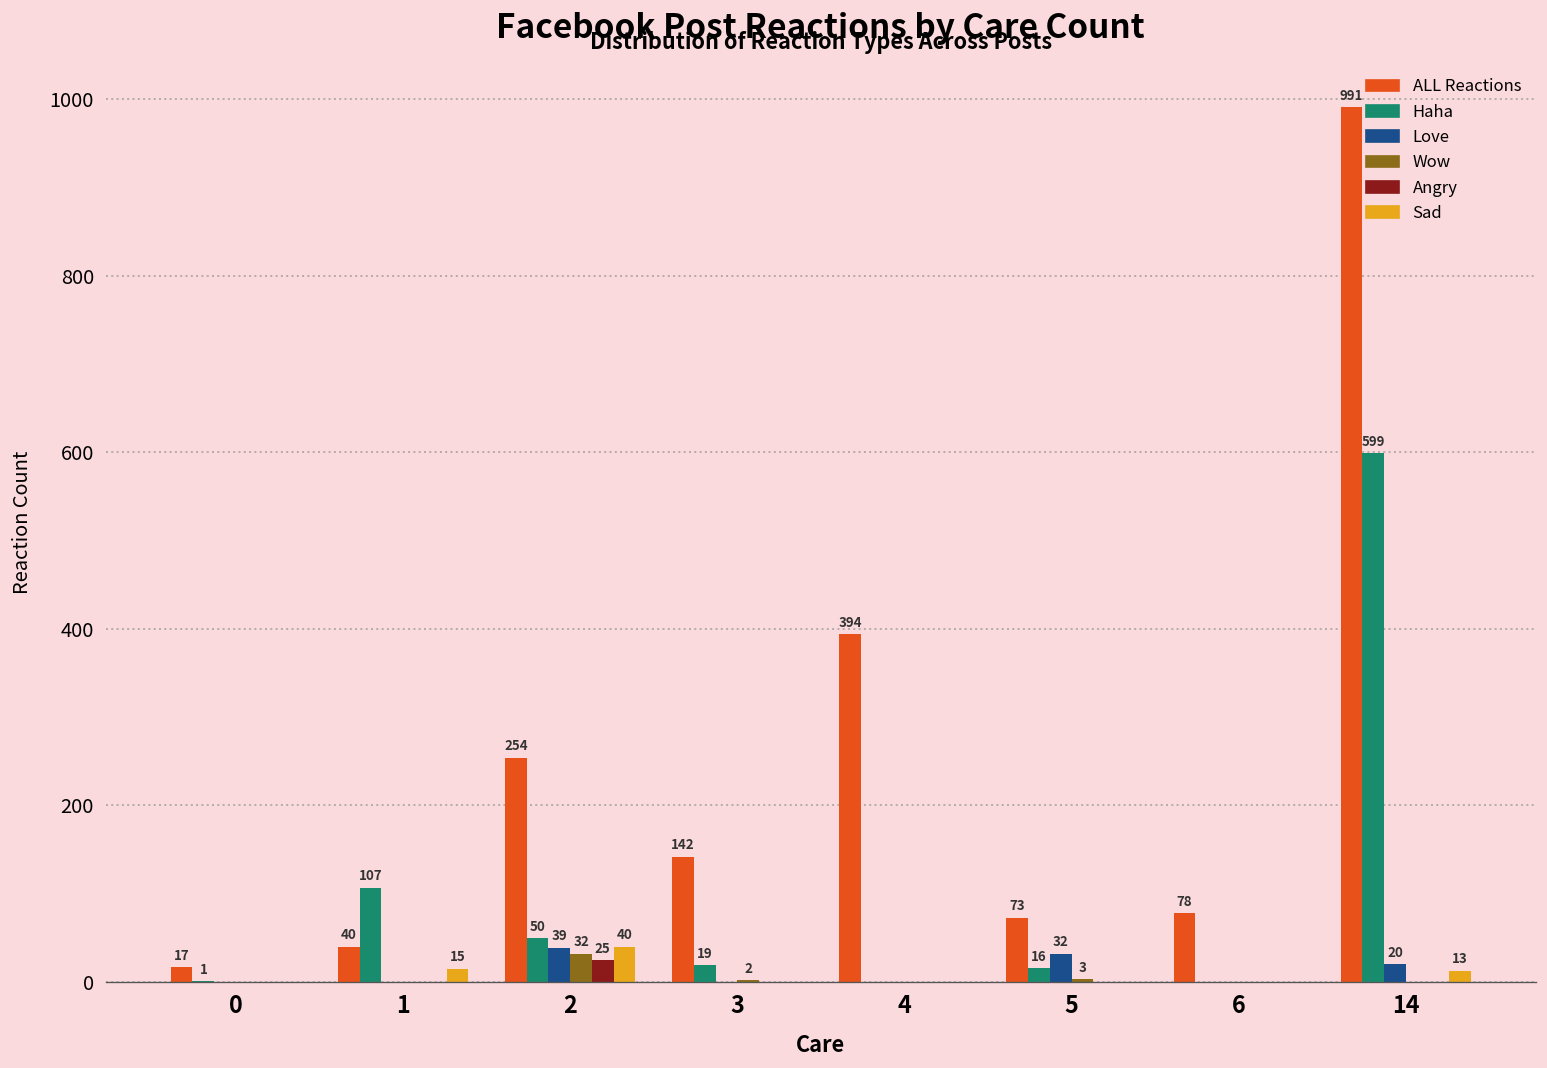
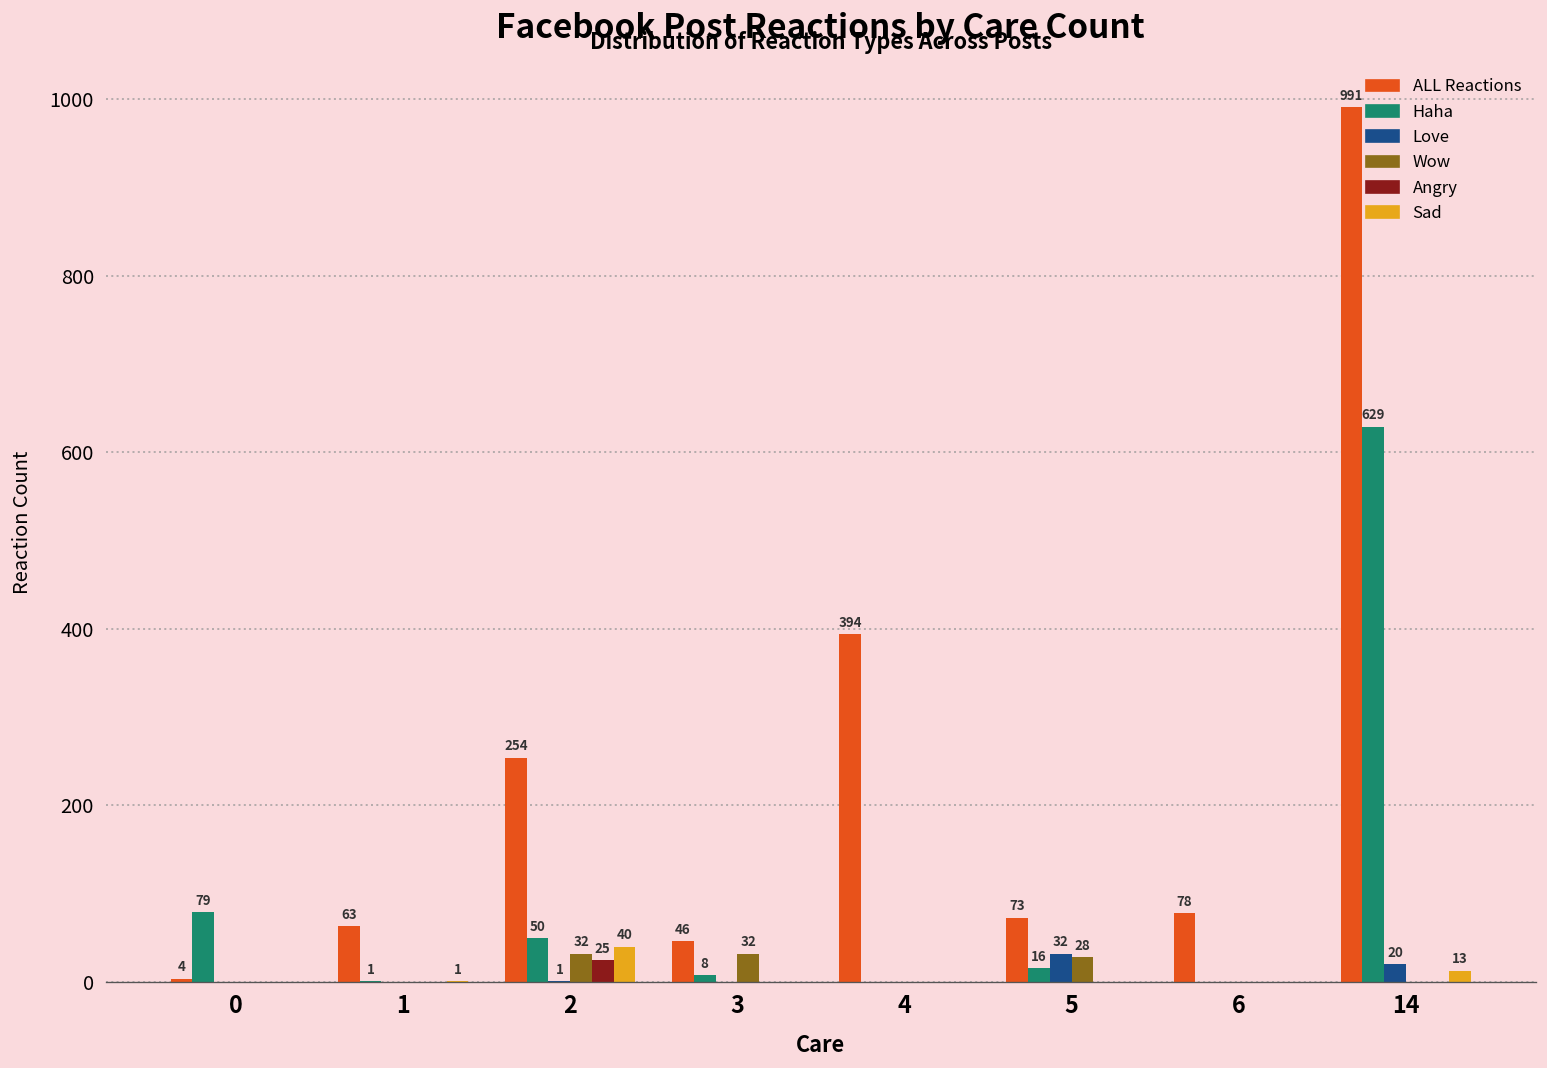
  {
    "ALL Reactions": {
-     "0": 17,
-     "1": 40,
+     "0": 4,
+     "1": 63,
      "2": 254,
-     "3": 142,
+     "3": 46,
      "4": 394,
      "5": 73,
      "6": 78,
      "14": 991
    },
    "Haha": {
-     "0": 1,
-     "1": 107,
+     "0": 79,
+     "1": 1,
      "2": 50,
-     "3": 19,
+     "3": 8,
      "5": 16,
-     "14": 599
+     "14": 629
    },
    "Love": {
-     "2": 39,
+     "2": 1,
      "5": 32,
      "14": 20
    },
    "Wow": {
      "2": 32,
-     "3": 2,
-     "5": 3
+     "3": 32,
+     "5": 28
    },
    "Angry": {
      "2": 25
    },
    "Sad": {
-     "1": 15,
+     "1": 1,
      "2": 40,
      "14": 13
    }
  }
